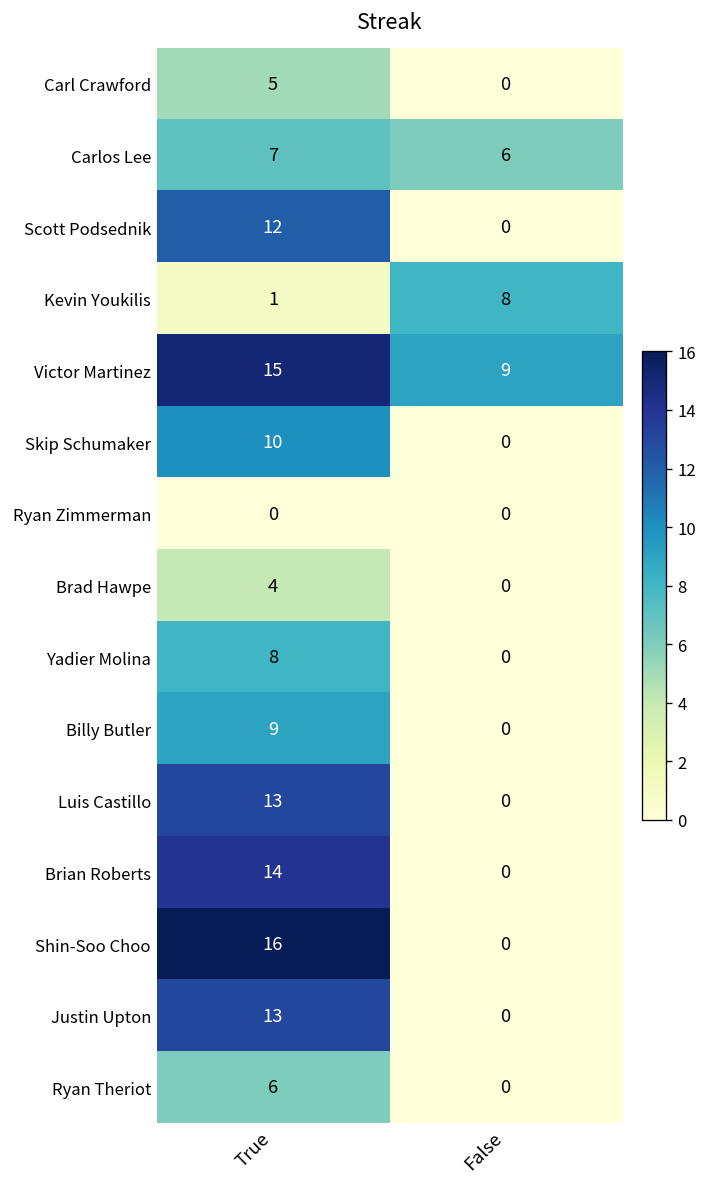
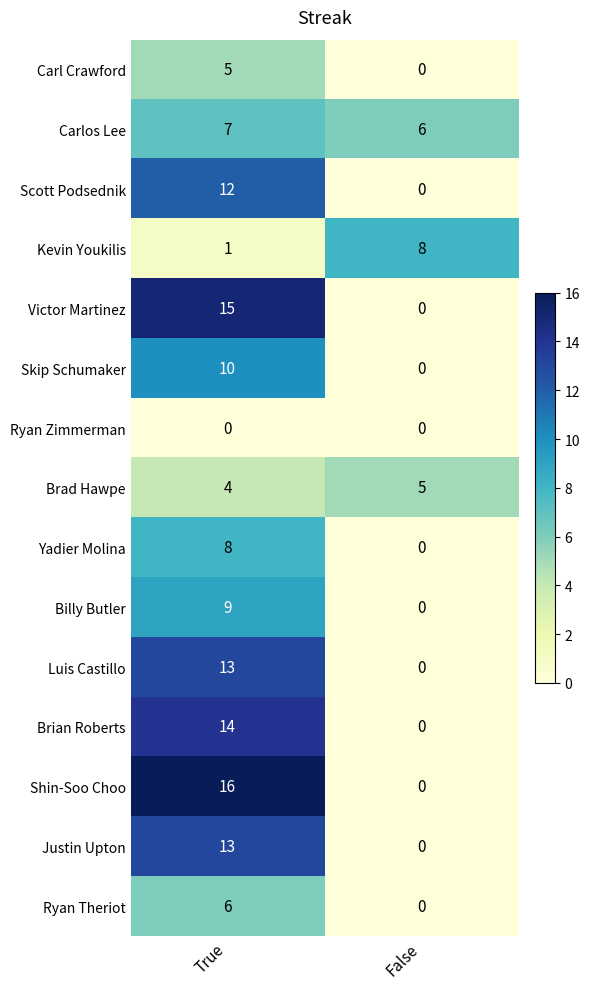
  {
    "Carl Crawford": {
      "True": 5,
      "False": 0
    },
    "Carlos Lee": {
      "True": 7,
      "False": 6
    },
    "Scott Podsednik": {
      "True": 12,
      "False": 0
    },
    "Kevin Youkilis": {
      "True": 1,
      "False": 8
    },
    "Victor Martinez": {
      "True": 15,
-     "False": 9
+     "False": 0
    },
    "Skip Schumaker": {
      "True": 10,
      "False": 0
    },
    "Ryan Zimmerman": {
      "True": 0,
      "False": 0
    },
    "Brad Hawpe": {
      "True": 4,
-     "False": 0
+     "False": 5
    },
    "Yadier Molina": {
      "True": 8,
      "False": 0
    },
    "Billy Butler": {
      "True": 9,
      "False": 0
    },
    "Luis Castillo": {
      "True": 13,
      "False": 0
    },
    "Brian Roberts": {
      "True": 14,
      "False": 0
    },
    "Shin-Soo Choo": {
      "True": 16,
      "False": 0
    },
    "Justin Upton": {
      "True": 13,
      "False": 0
    },
    "Ryan Theriot": {
      "True": 6,
      "False": 0
    }
  }
